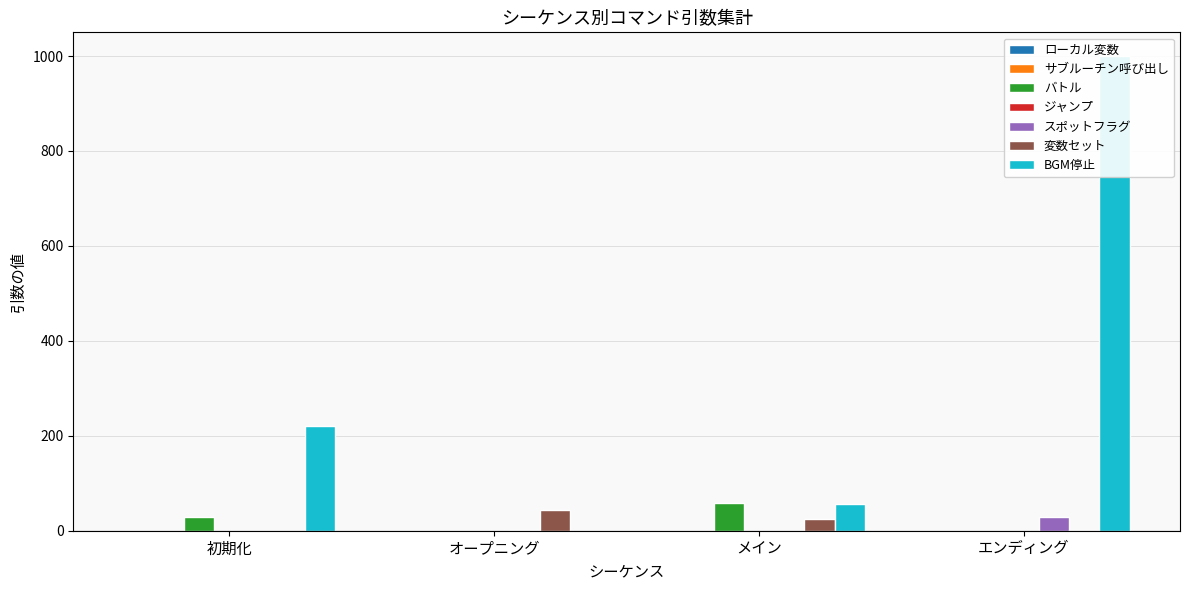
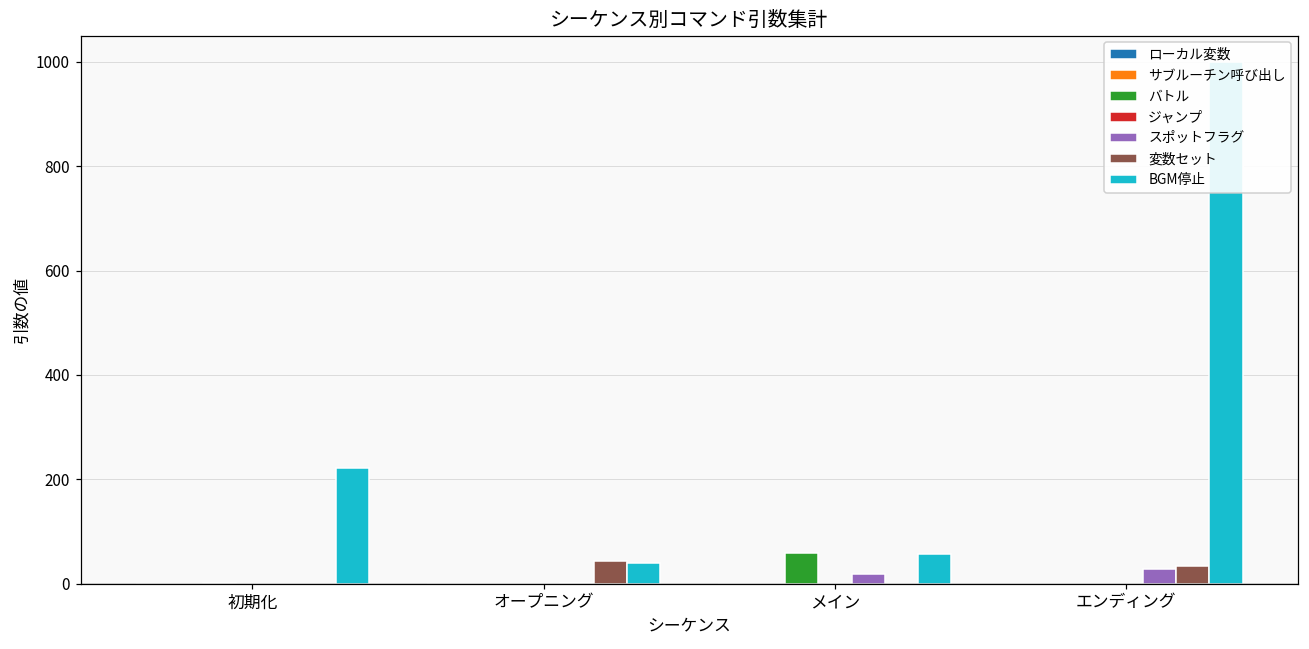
  {
    "ローカル変数": {
      "初期化": 0,
      "オープニング": 0,
      "メイン": 0,
      "エンディング": 0
    },
    "サブルーチン呼び出し": {
      "初期化": 0,
      "オープニング": 0,
      "メイン": 0,
      "エンディング": 0
    },
    "バトル": {
-     "初期化": 30,
+     "初期化": 0,
      "オープニング": 0,
      "メイン": 60,
      "エンディング": 0
    },
    "ジャンプ": {
      "初期化": 0,
      "オープニング": 0,
      "メイン": 0,
      "エンディング": 0
    },
    "スポットフラグ": {
      "初期化": 0,
-     "メイン": 0,
+     "メイン": 20,
      "エンディング": 30
    },
    "変数セット": {
      "初期化": 0,
      "オープニング": 40,
-     "メイン": 20,
-     "エンディング": 0
+     "メイン": 0,
+     "エンディング": 40
    },
    "BGM停止": {
      "初期化": 220,
-     "オープニング": 0,
+     "オープニング": 40,
      "メイン": 60
    }
  }
